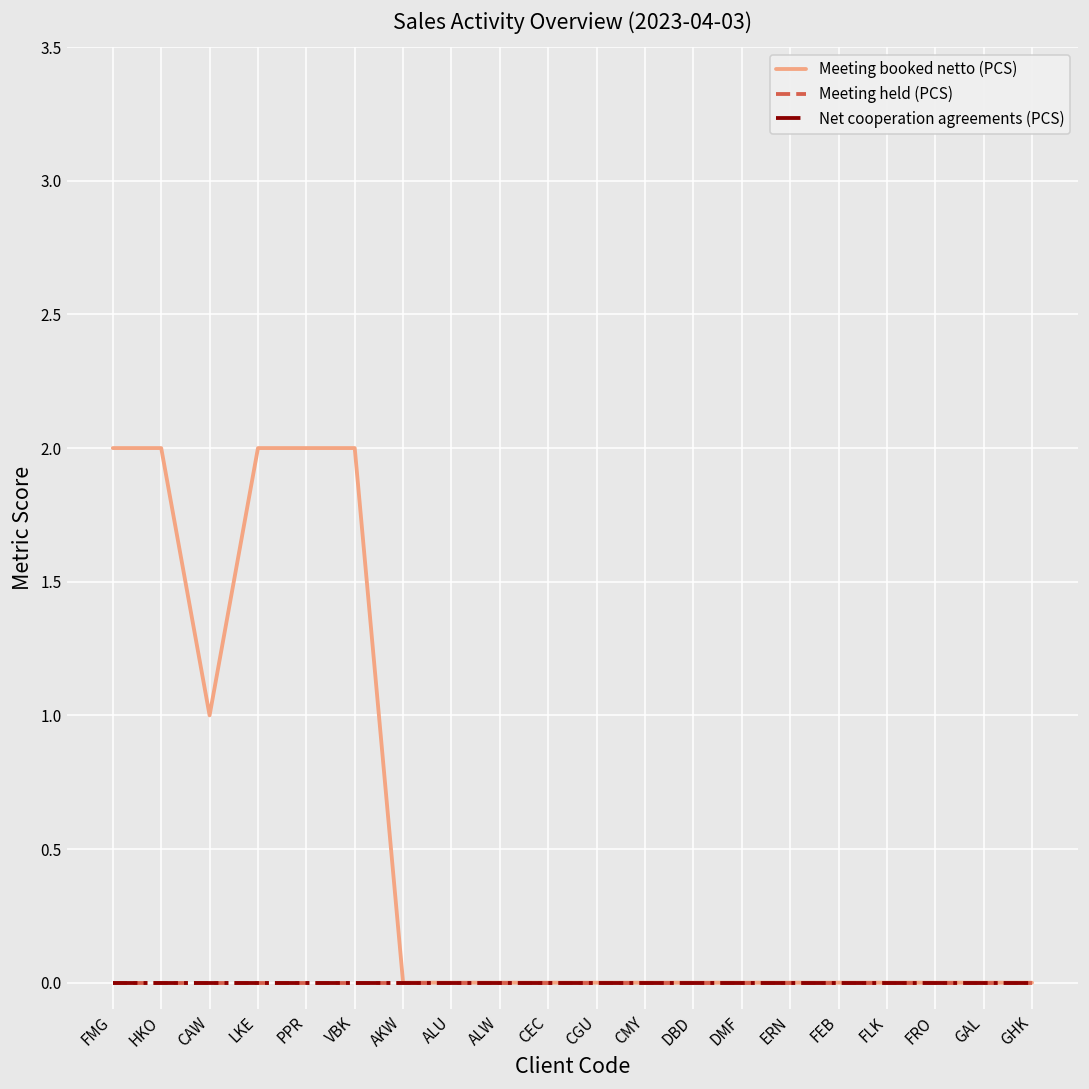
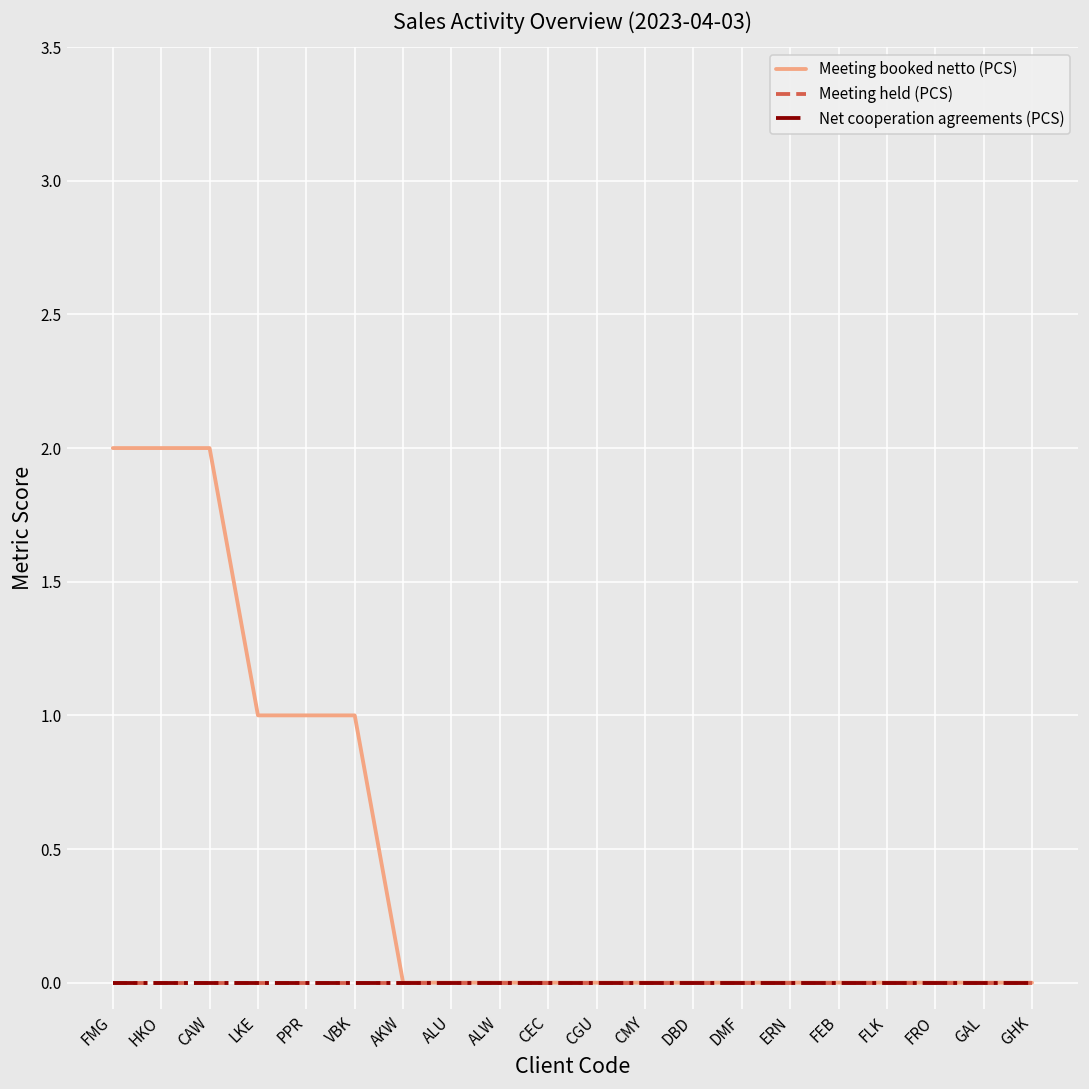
  {
    "Meeting booked netto (PCS)": {
      "FMG": 2,
      "HKO": 2,
-     "CAW": 1,
-     "LKE": 2,
-     "PPR": 2,
-     "VBK": 2
+     "CAW": 2,
+     "LKE": 1,
+     "PPR": 1,
+     "VBK": 1
    },
    "Net cooperation agreements (PCS)": {
      "FMG": 0,
      "HKO": 0,
      "CAW": 0,
      "LKE": 0,
      "PPR": 0,
      "VBK": 0
    }
  }
